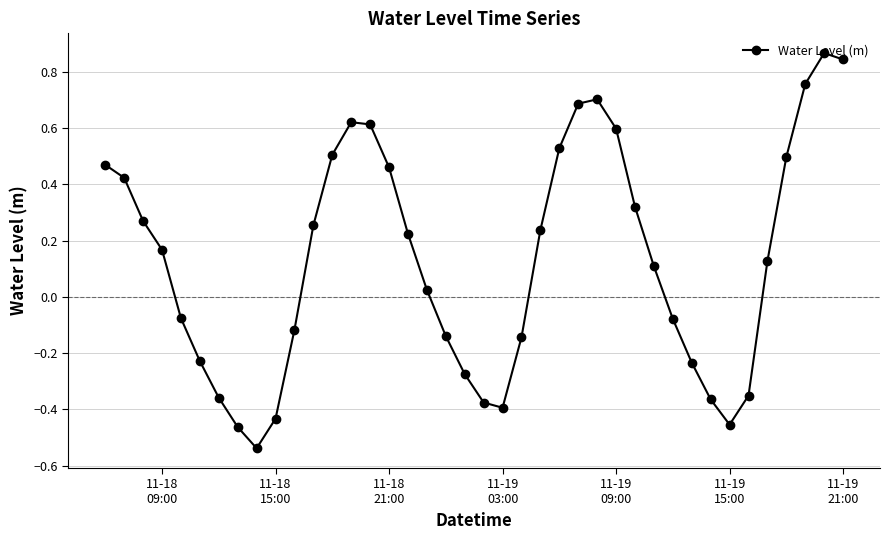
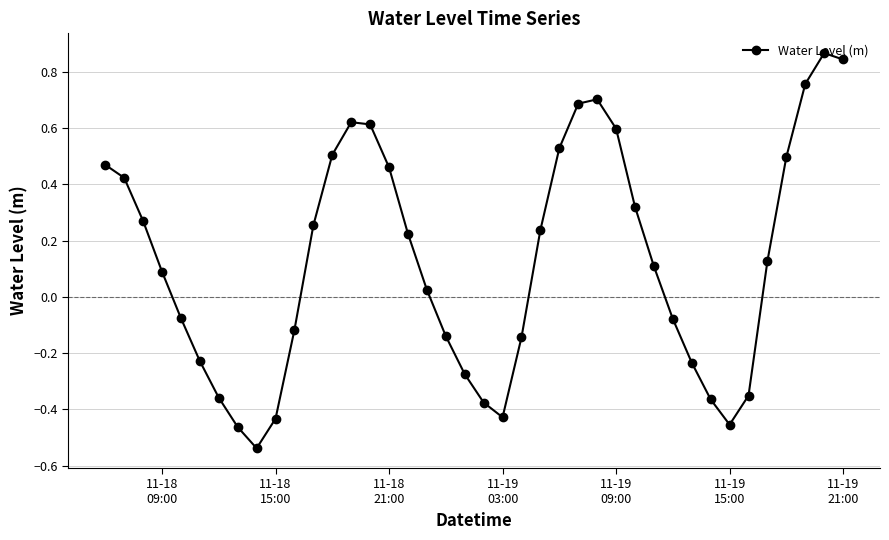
  {
-   "11-18 09:00": 0.17,
+   "11-18 09:00": 0.09,
    "11-18 15:00": -0.43,
    "11-18 21:00": 0.46,
-   "11-19 03:00": -0.39,
+   "11-19 03:00": -0.43,
    "11-19 09:00": 0.60,
    "11-19 15:00": -0.45,
    "11-19 21:00": 0.84
  }
